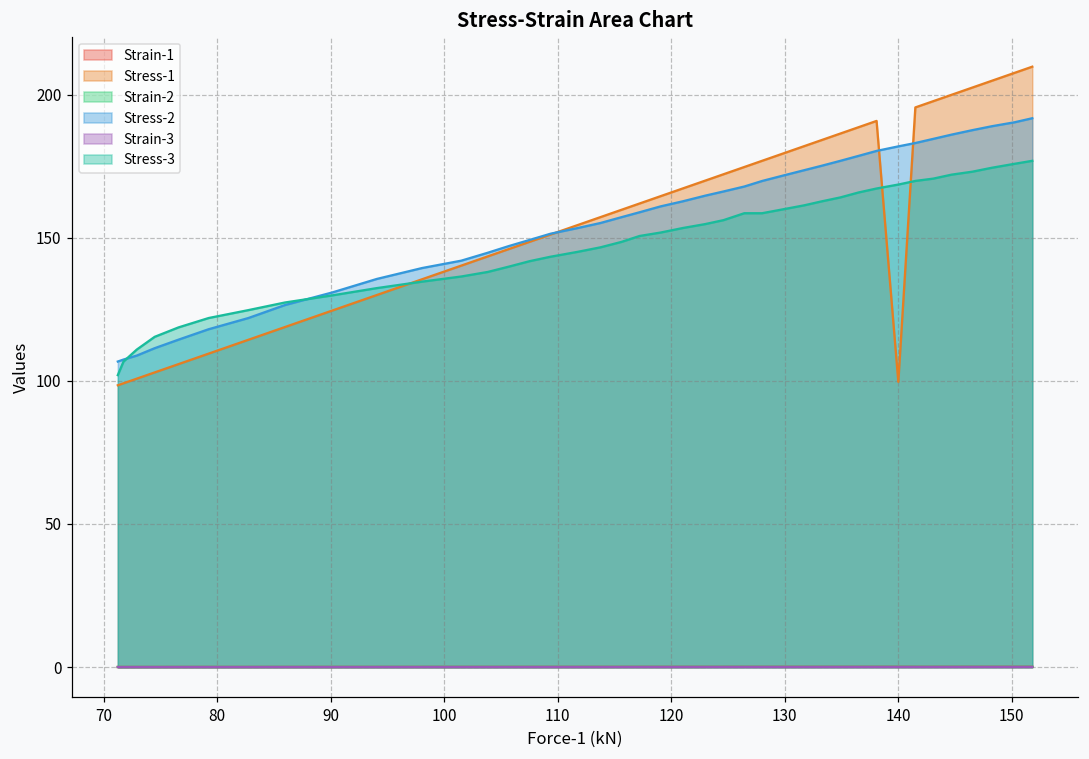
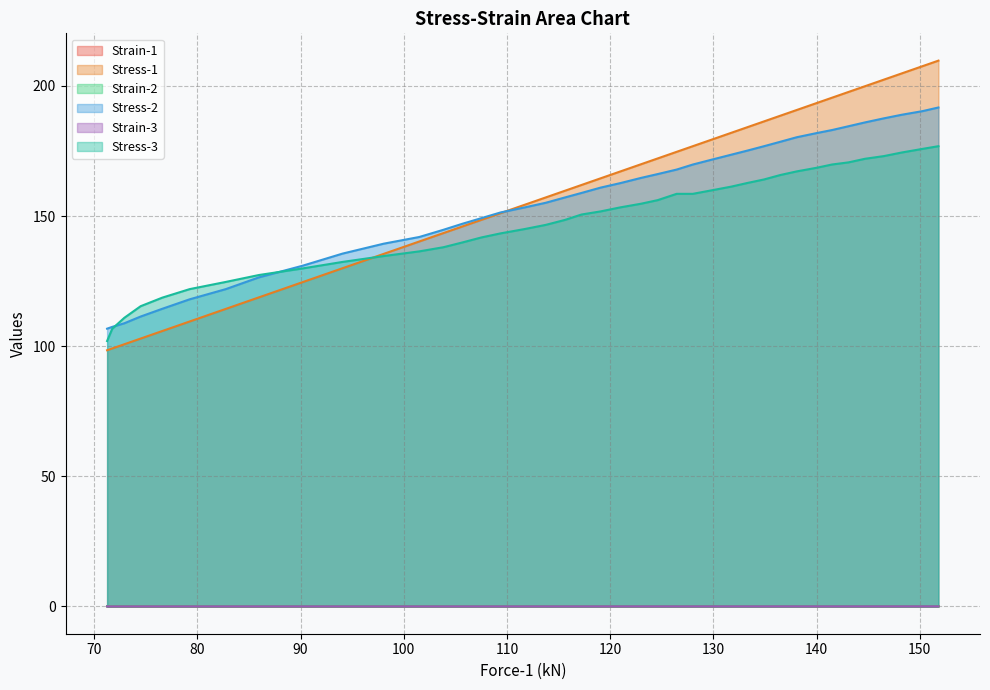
  {
    "Strain-3": {
      "140": 0
    },
    "Stress-1": {
-     "140": 100
+     "140": 193
    }
  }
